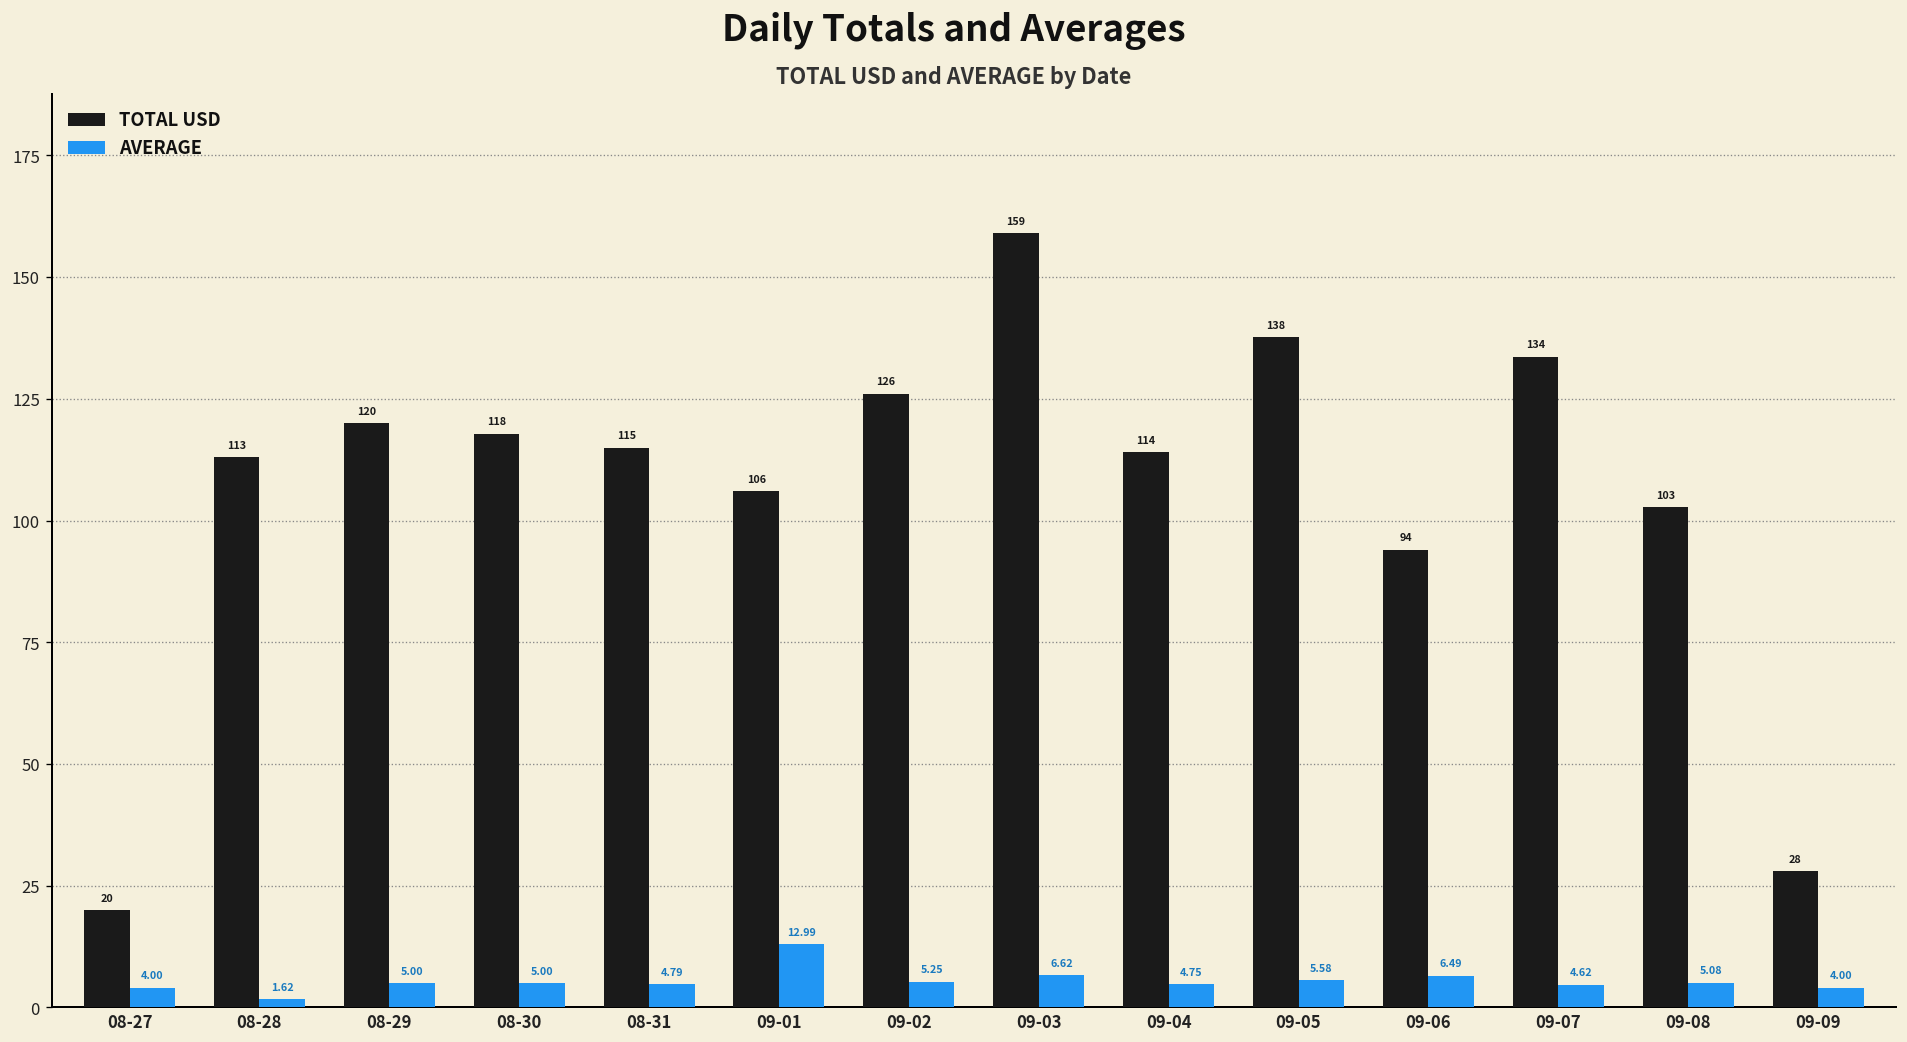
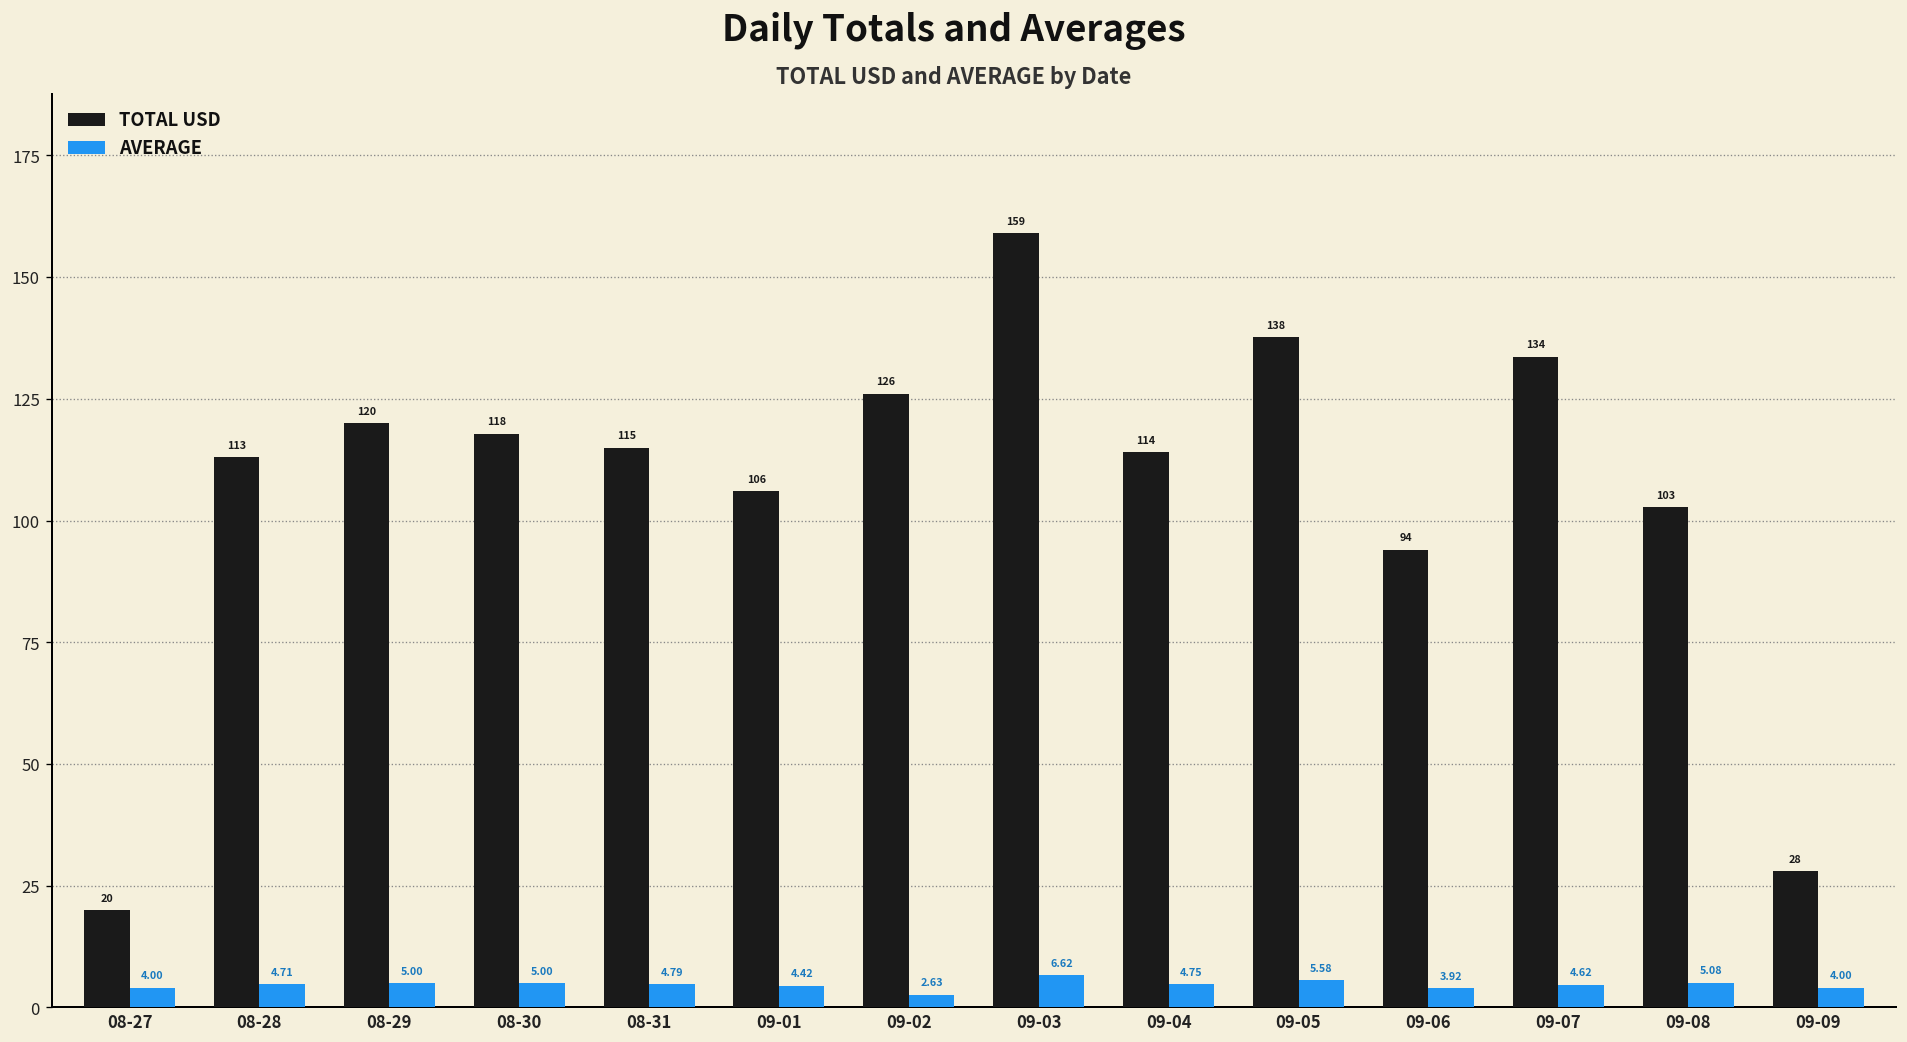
  {
    "TOTAL USD": {
      "08-27": 20,
      "08-28": 113,
      "08-29": 120,
      "08-30": 118,
      "08-31": 115,
      "09-01": 106,
      "09-02": 126,
      "09-03": 159,
      "09-04": 114,
      "09-05": 138,
      "09-06": 94,
      "09-07": 134,
      "09-08": 103,
      "09-09": 28
    },
    "AVERAGE": {
      "08-27": 4.00,
-     "08-28": 1.62,
+     "08-28": 4.71,
      "08-29": 5.00,
      "08-30": 5.00,
      "08-31": 4.79,
-     "09-01": 12.99,
-     "09-02": 5.25,
+     "09-01": 4.42,
+     "09-02": 2.63,
      "09-03": 6.62,
      "09-04": 4.75,
      "09-05": 5.58,
-     "09-06": 6.49,
+     "09-06": 3.92,
      "09-07": 4.62,
      "09-08": 5.08,
      "09-09": 4.00
    }
  }
